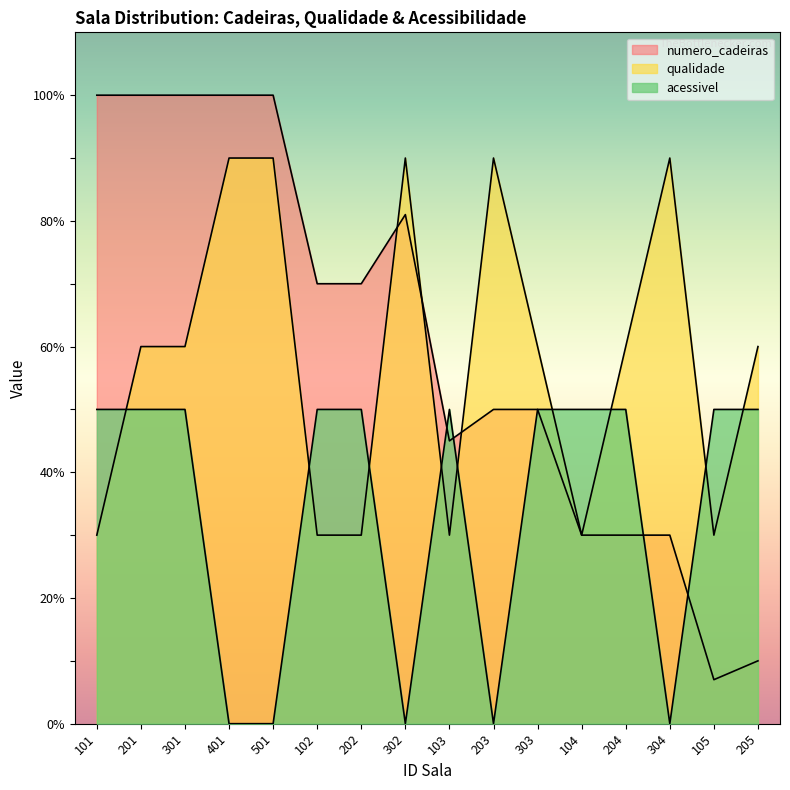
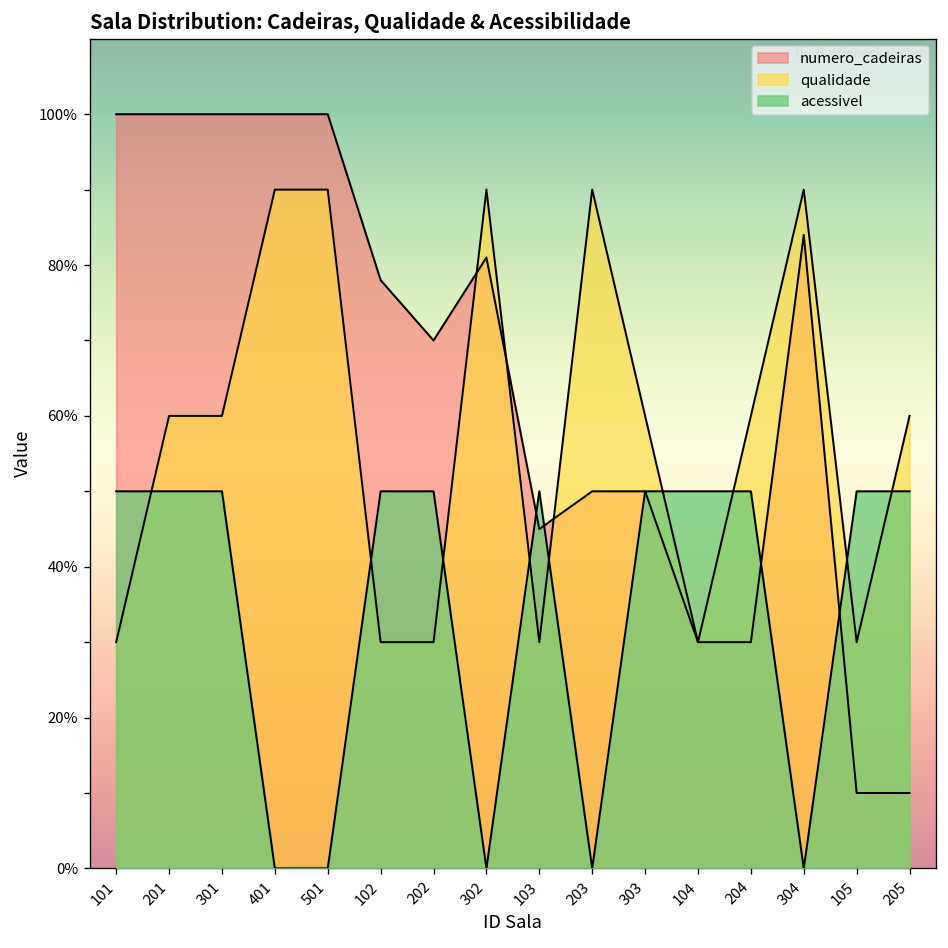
  {
    "numero_cadeiras": {
      "101": "100%",
      "201": "100%",
      "301": "100%",
      "401": "100%",
      "501": "100%",
-     "102": "70%",
+     "102": "78%",
      "202": "70%",
      "302": "81%",
      "103": "45%",
      "203": "50%",
      "204": "30%",
-     "304": "30%",
-     "105": "7%",
+     "304": "84%",
+     "105": "10%",
      "205": "10%"
    },
    "qualidade": {
      "101": "30%",
      "201": "60%",
      "301": "60%",
      "401": "90%",
      "501": "90%",
      "102": "30%",
      "202": "30%",
      "302": "90%",
      "103": "30%",
      "203": "90%",
      "303": "60%",
      "204": "60%",
      "304": "90%",
      "105": "30%",
      "205": "60%"
    },
    "acessivel": {
      "101": "50%",
      "201": "50%",
      "301": "50%",
      "401": "0%",
      "501": "0%",
      "102": "50%",
      "202": "50%",
      "302": "0%",
      "103": "50%",
      "203": "0%",
      "104": "50%",
      "204": "50%",
      "304": "0%",
      "105": "50%",
      "205": "50%"
    }
  }
